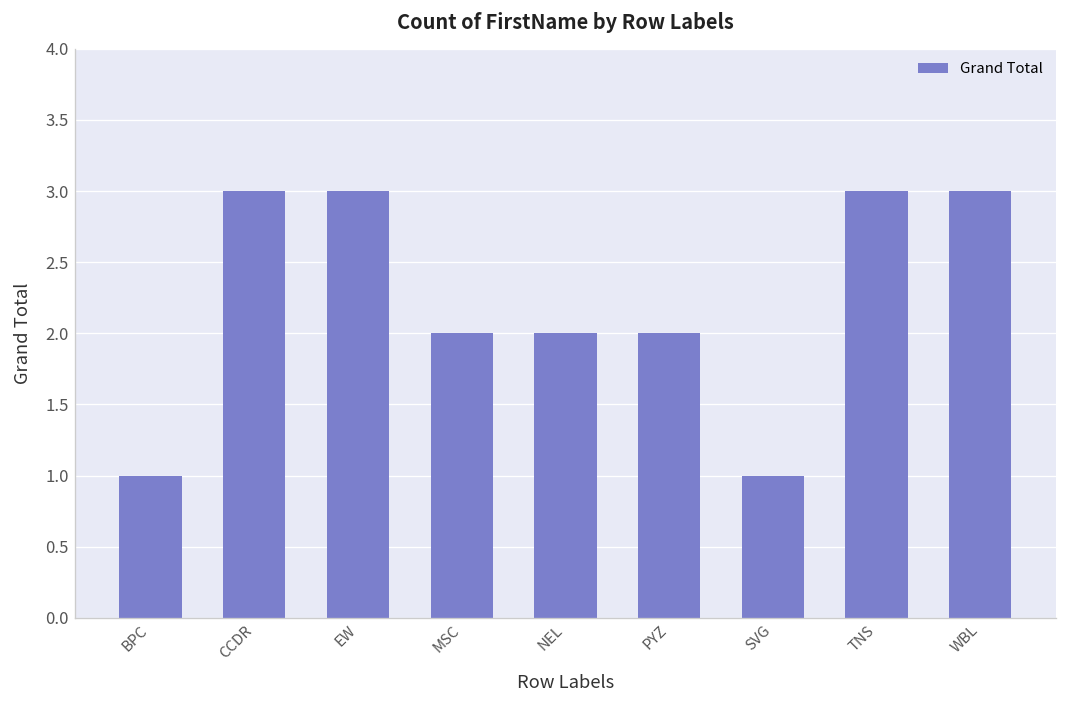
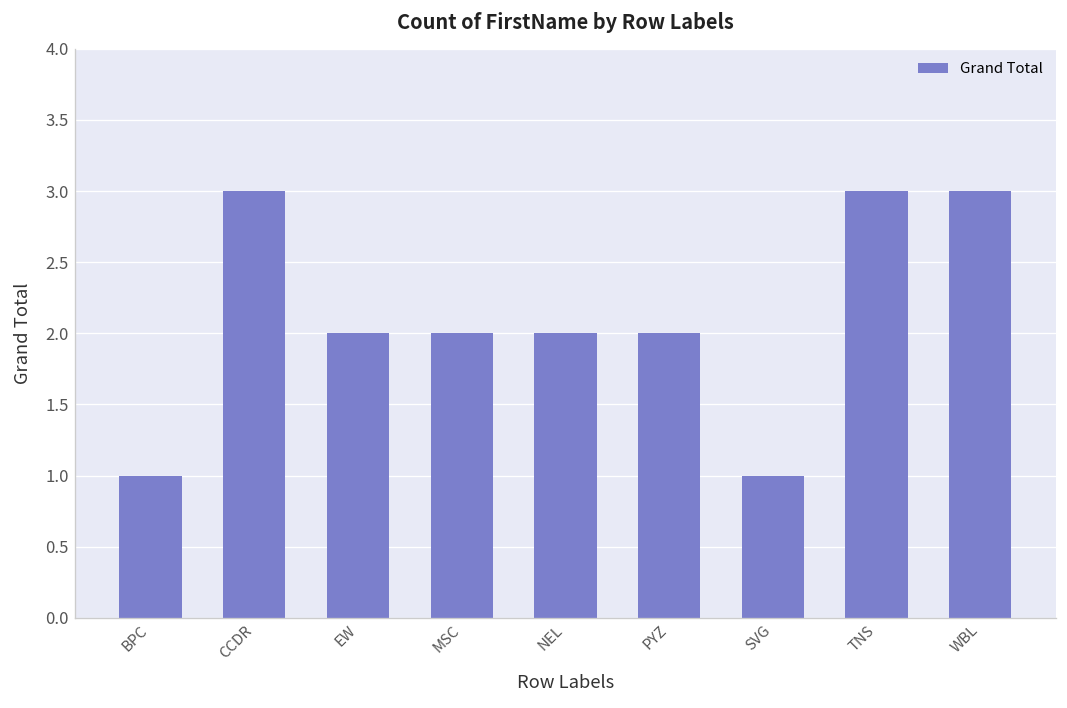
  {
    "BPC": 1,
    "CCDR": 3,
-   "EW": 3,
+   "EW": 2,
    "MSC": 2,
    "NEL": 2,
    "PYZ": 2,
    "SVG": 1,
    "TNS": 3,
    "WBL": 3
  }
